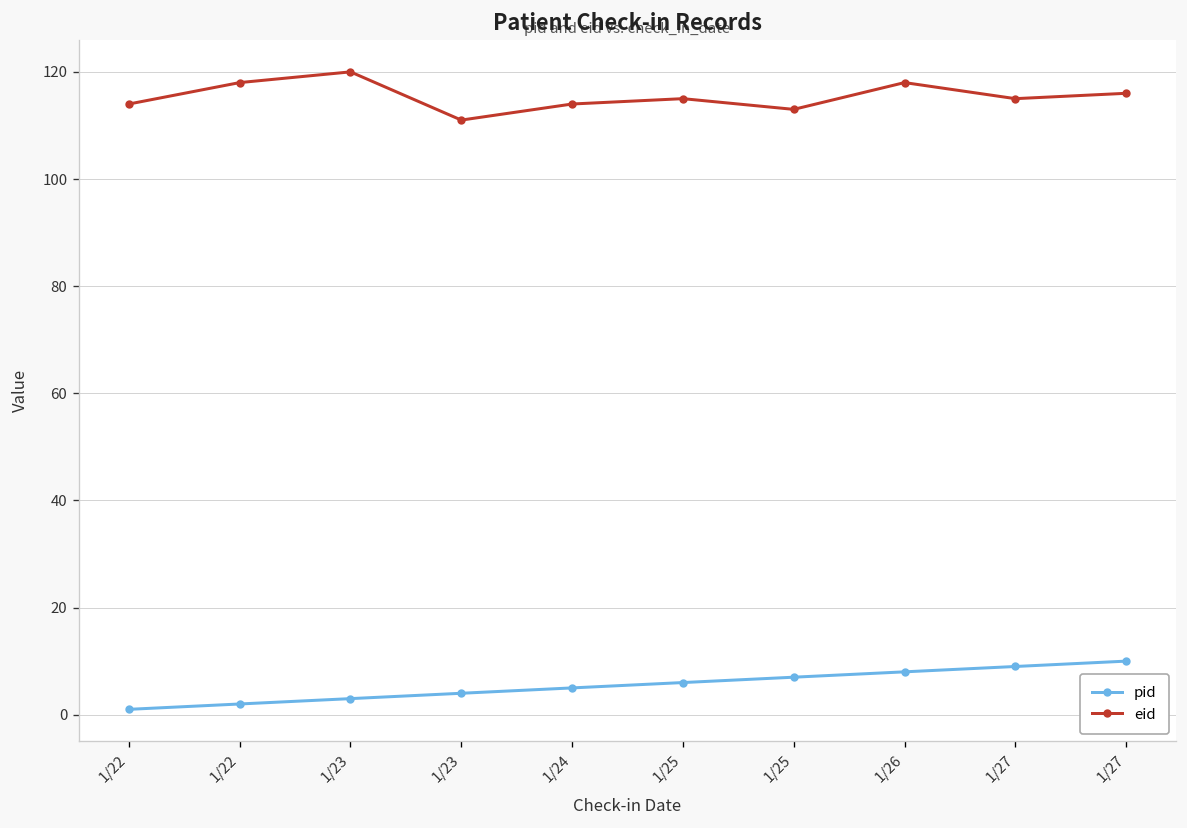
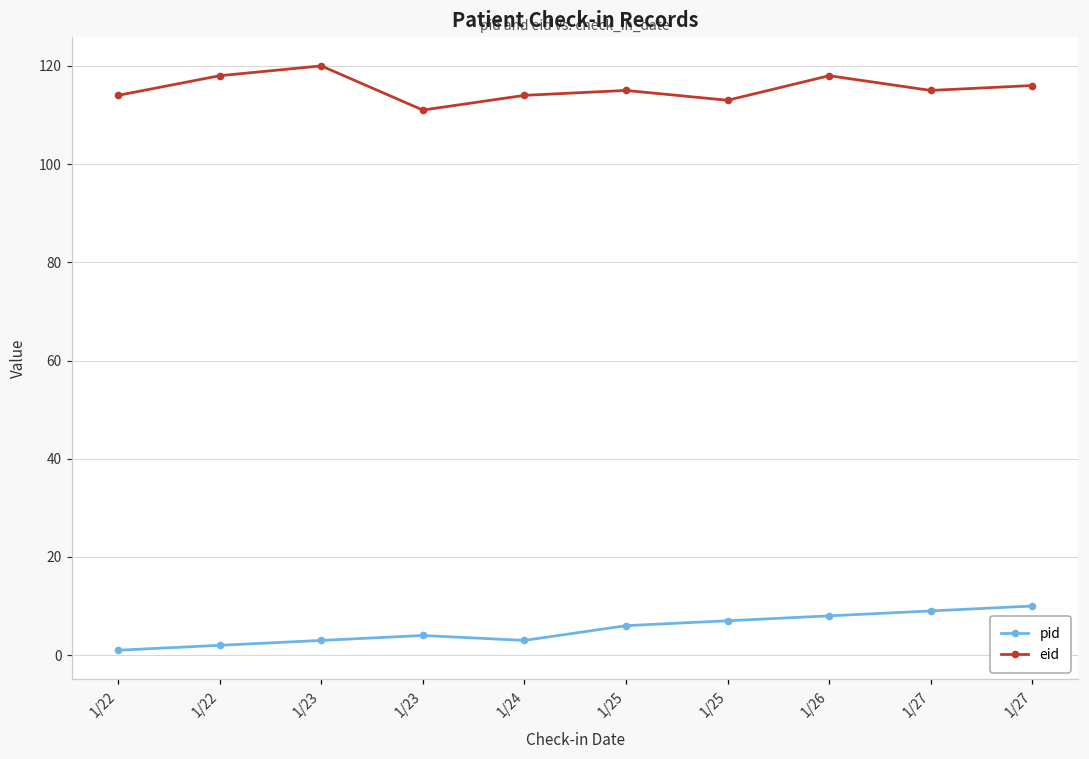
  {
    "pid": {
-     "1/24": 5,
+     "1/24": 3,
      "1/26": 8
    },
    "eid": {
      "1/24": 114,
      "1/26": 118
    }
  }
